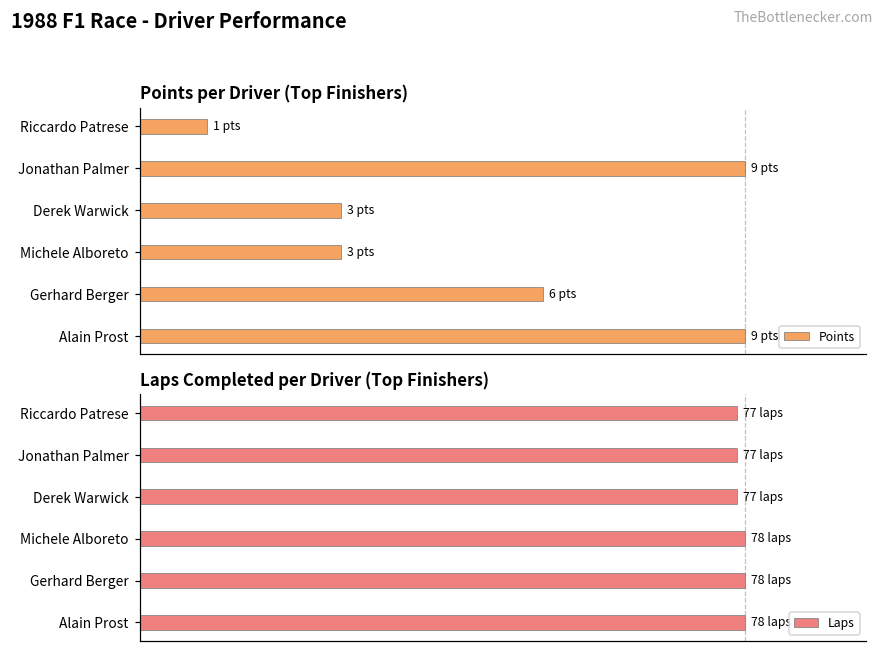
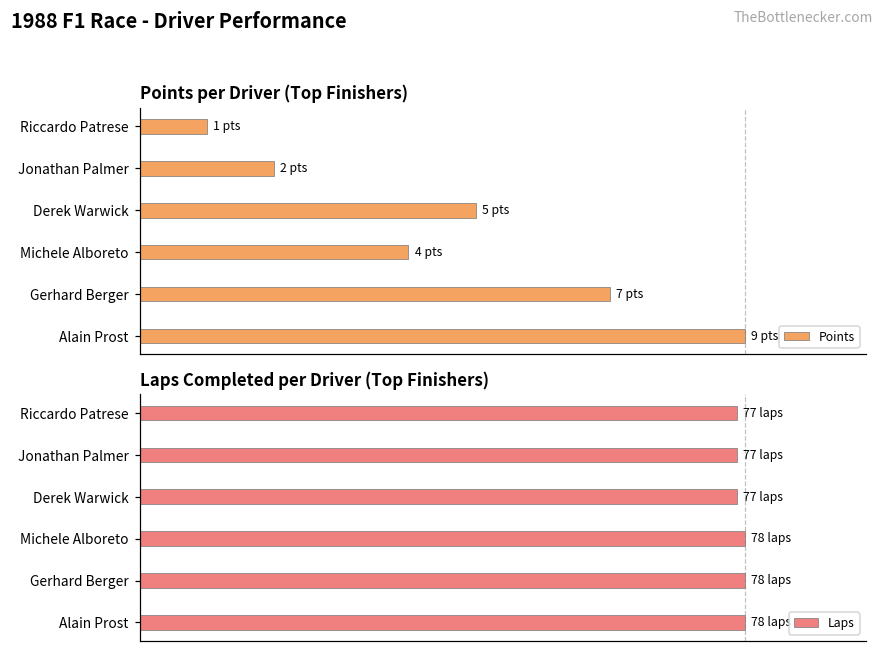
  {
    "Points per Driver (Top Finishers)": {
-     "Jonathan Palmer": 9,
-     "Derek Warwick": 3,
-     "Michele Alboreto": 3,
-     "Gerhard Berger": 6
+     "Jonathan Palmer": 2,
+     "Derek Warwick": 5,
+     "Michele Alboreto": 4,
+     "Gerhard Berger": 7
    }
  }
